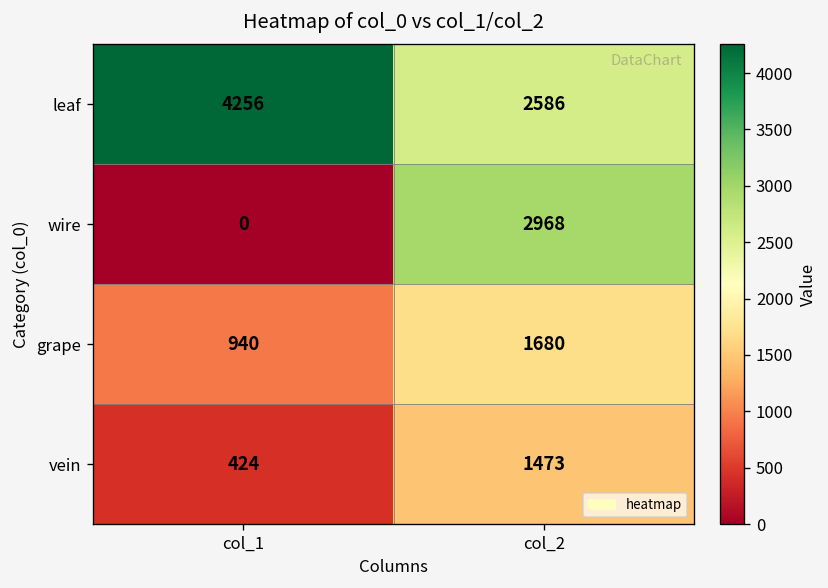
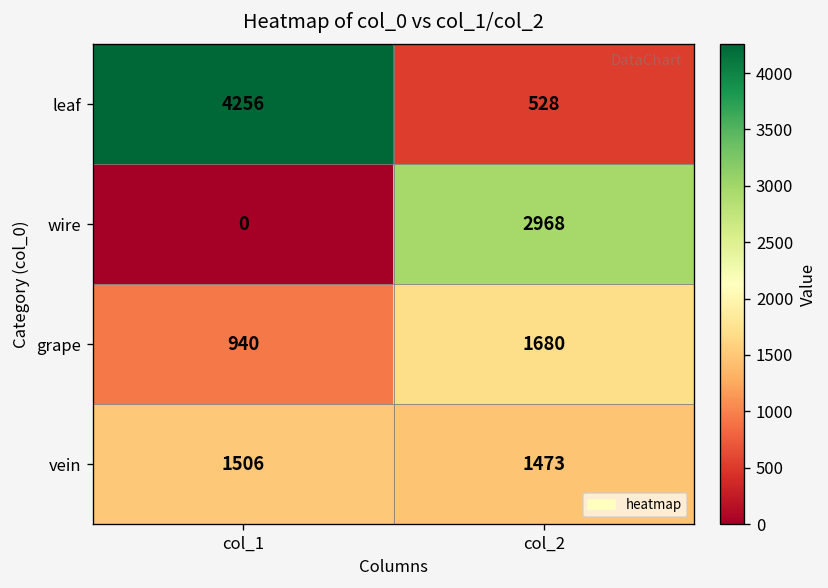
  {
    "leaf": {
      "col_1": 4256,
-     "col_2": 2586
+     "col_2": 528
    },
    "wire": {
      "col_1": 0,
      "col_2": 2968
    },
    "grape": {
      "col_1": 940,
      "col_2": 1680
    },
    "vein": {
-     "col_1": 424,
+     "col_1": 1506,
      "col_2": 1473
    }
  }
